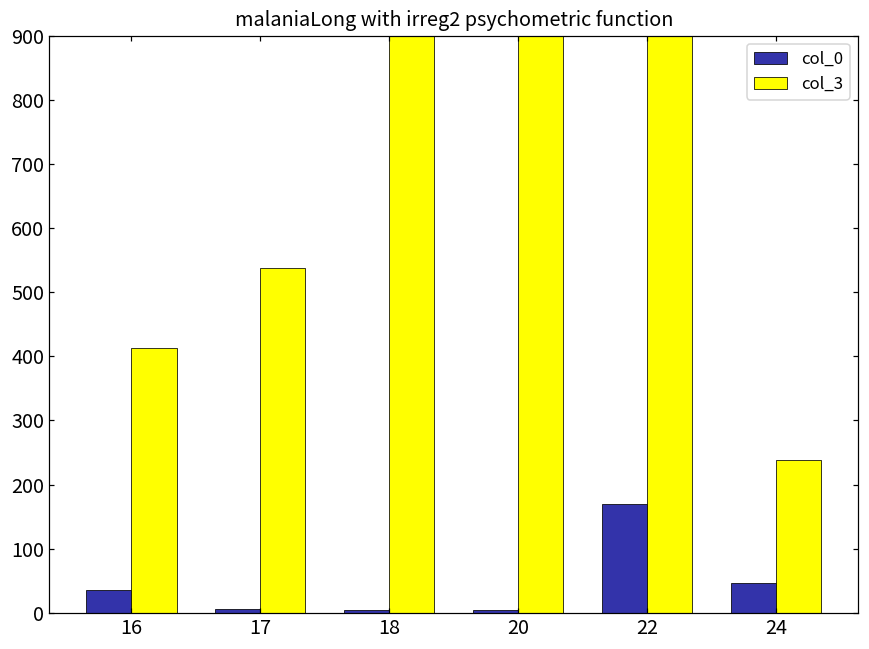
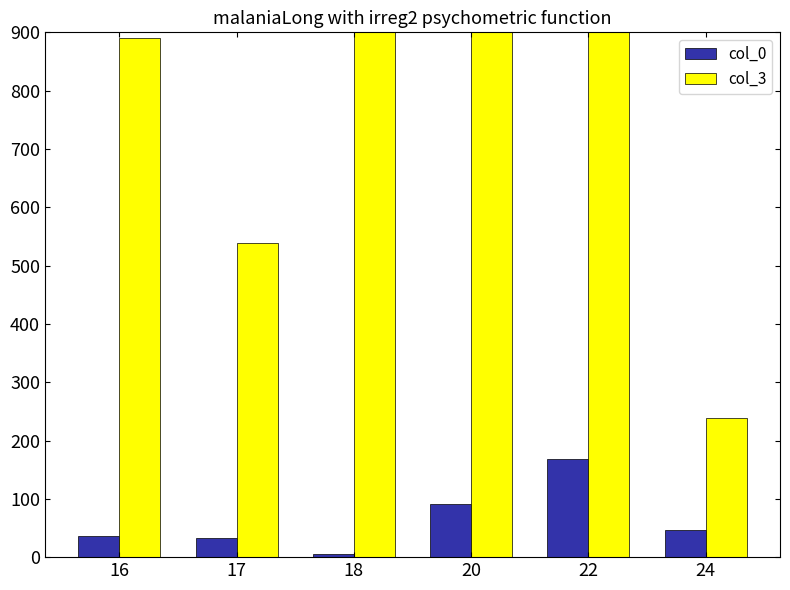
  {
    "col_0": {
      "16": 40,
-     "17": 10,
+     "17": 30,
      "18": 10,
-     "20": 10,
+     "20": 90,
      "22": 170,
      "24": 50
    },
    "col_3": {
-     "16": 410,
+     "16": 890,
      "17": 540,
      "24": 240
    }
  }
